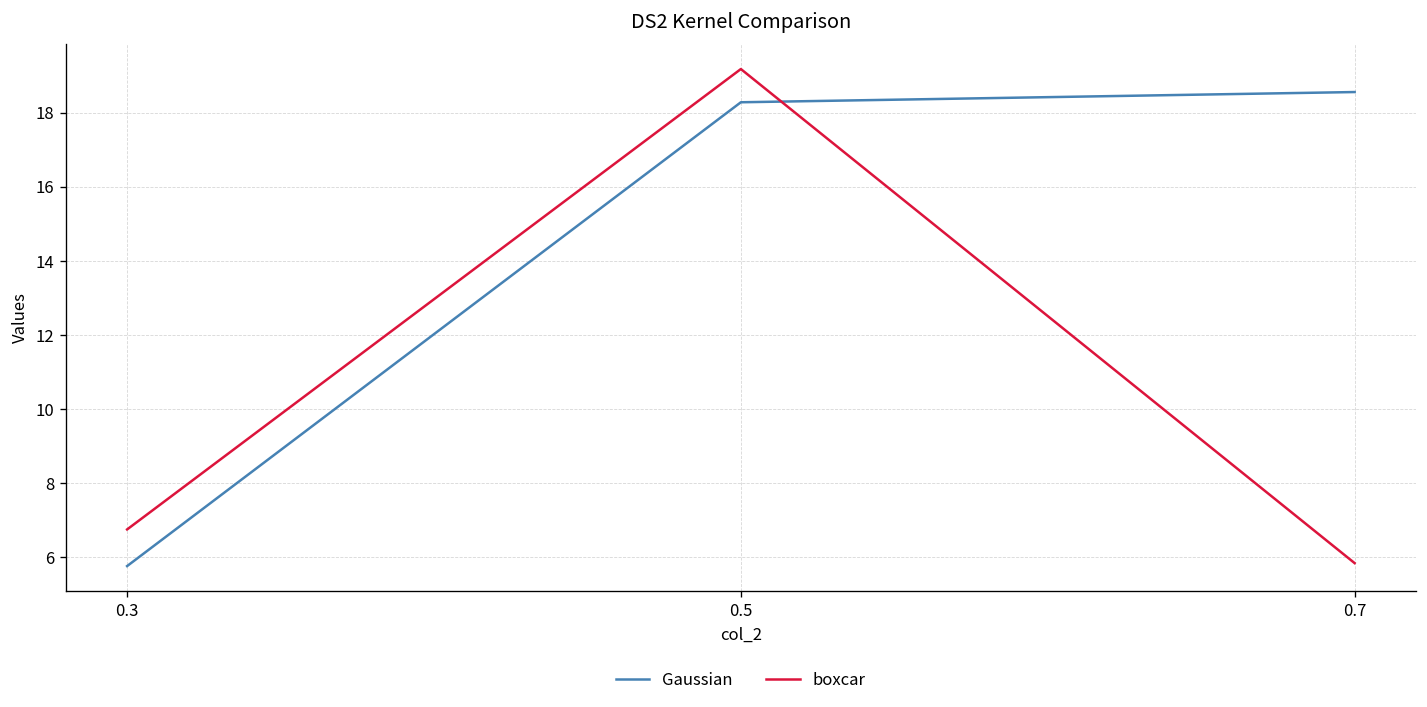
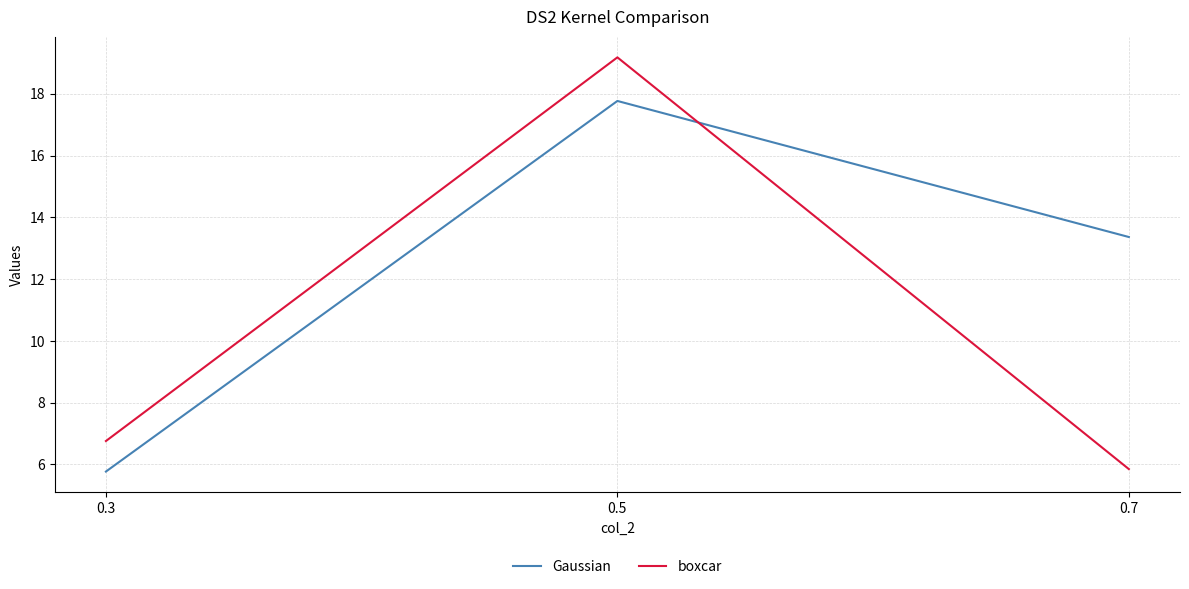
  {
    "Gaussian": {
      "0.3": 5.8,
-     "0.5": 18.3,
-     "0.7": 18.6
+     "0.5": 17.8,
+     "0.7": 13.4
    },
    "boxcar": {
      "0.3": 6.8,
      "0.5": 19.2,
      "0.7": 5.8
    }
  }
